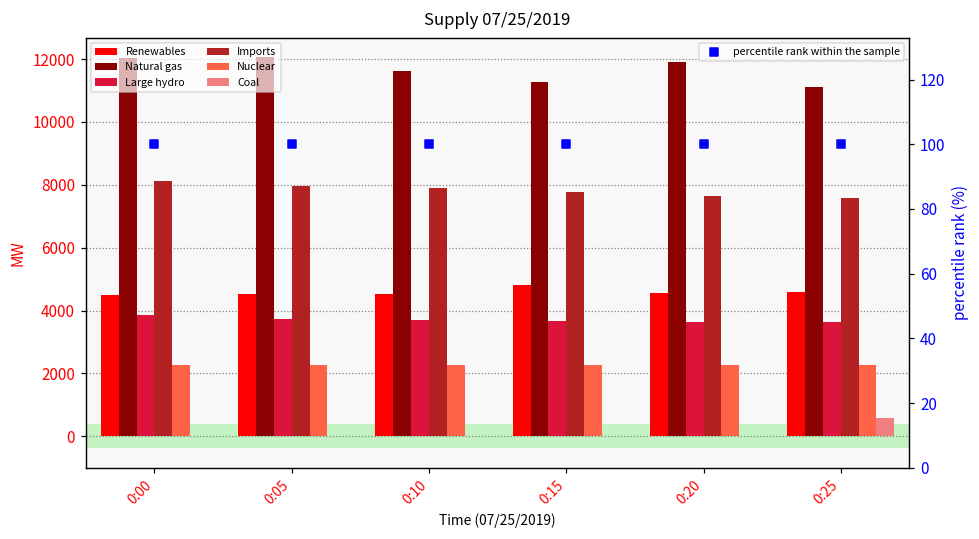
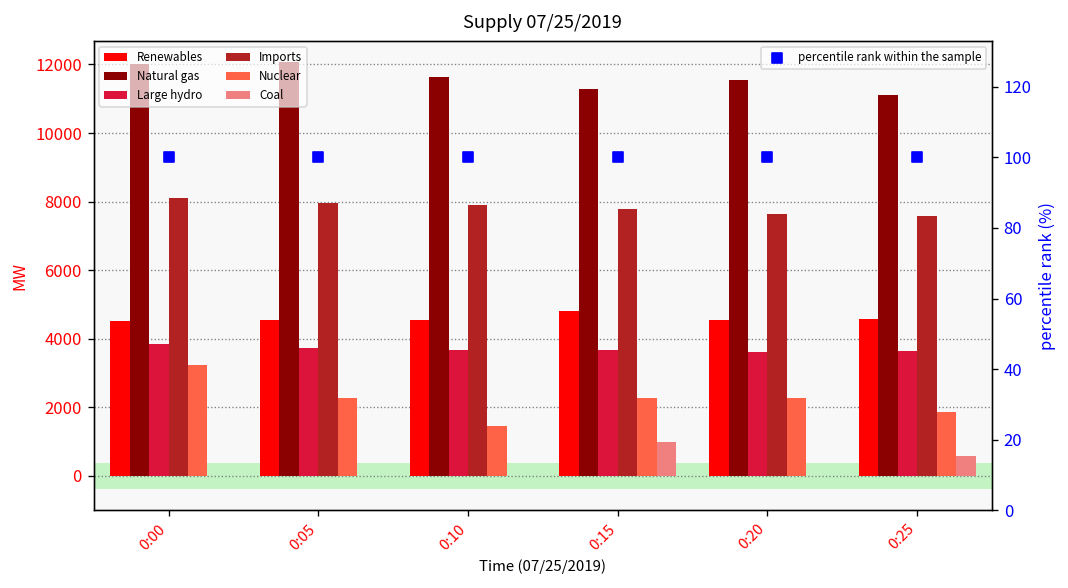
  {
    "Renewables": {
      "0:00": 4500,
      "0:05": 4500,
      "0:10": 4500,
      "0:15": 4800,
      "0:20": 4600,
      "0:25": 4600
    },
    "Natural gas": {
      "0:10": 11600,
      "0:15": 11300,
-     "0:20": 11900,
+     "0:20": 11500,
      "0:25": 11100
    },
    "Nuclear": {
-     "0:00": 2300,
+     "0:00": 3200,
      "0:05": 2300,
-     "0:10": 2300,
+     "0:10": 1500,
      "0:15": 2300,
      "0:20": 2300,
-     "0:25": 2300
+     "0:25": 1900
    },
    "Coal": {
-     "0:15": 0,
+     "0:15": 1000,
      "0:25": 600
    }
  }
